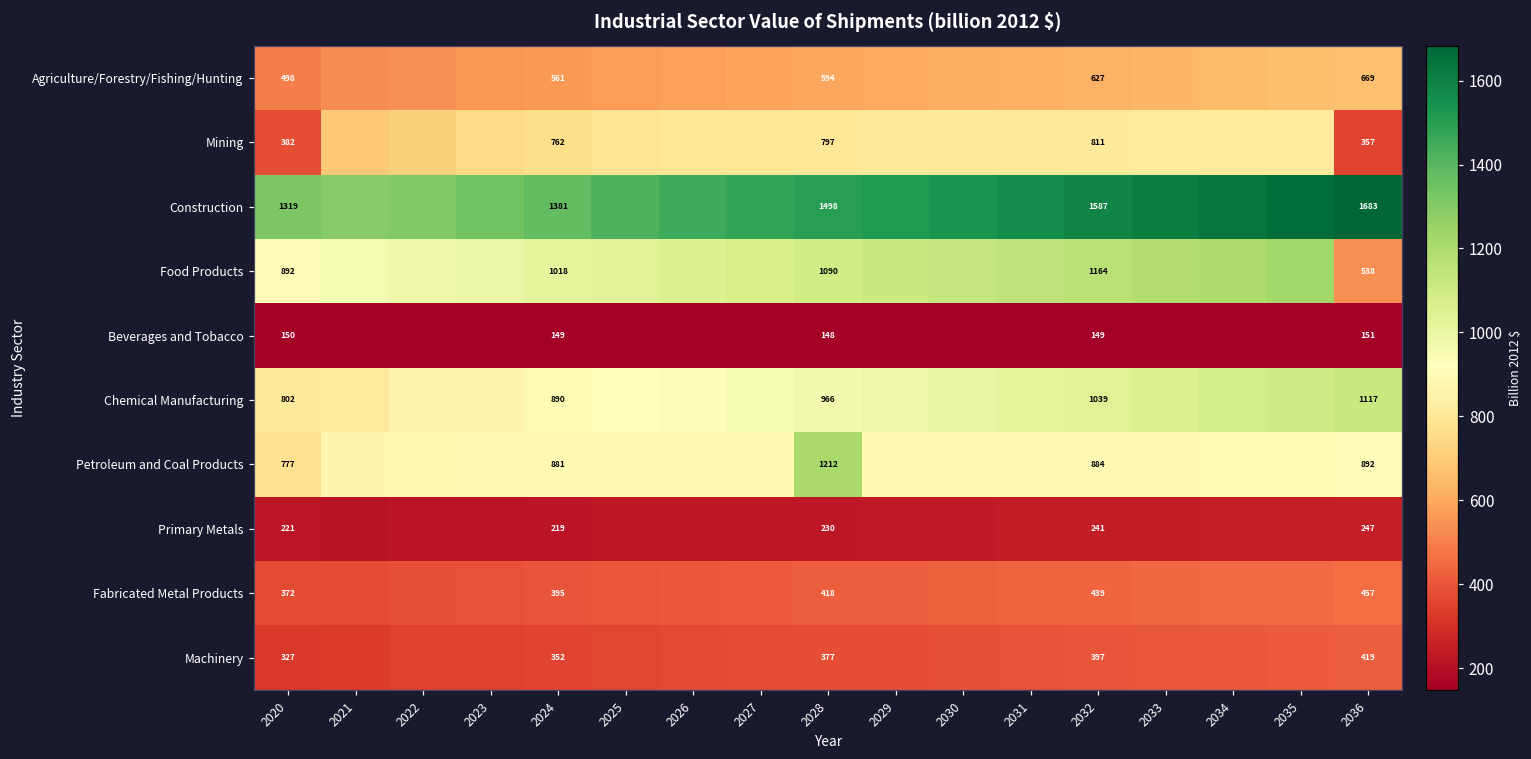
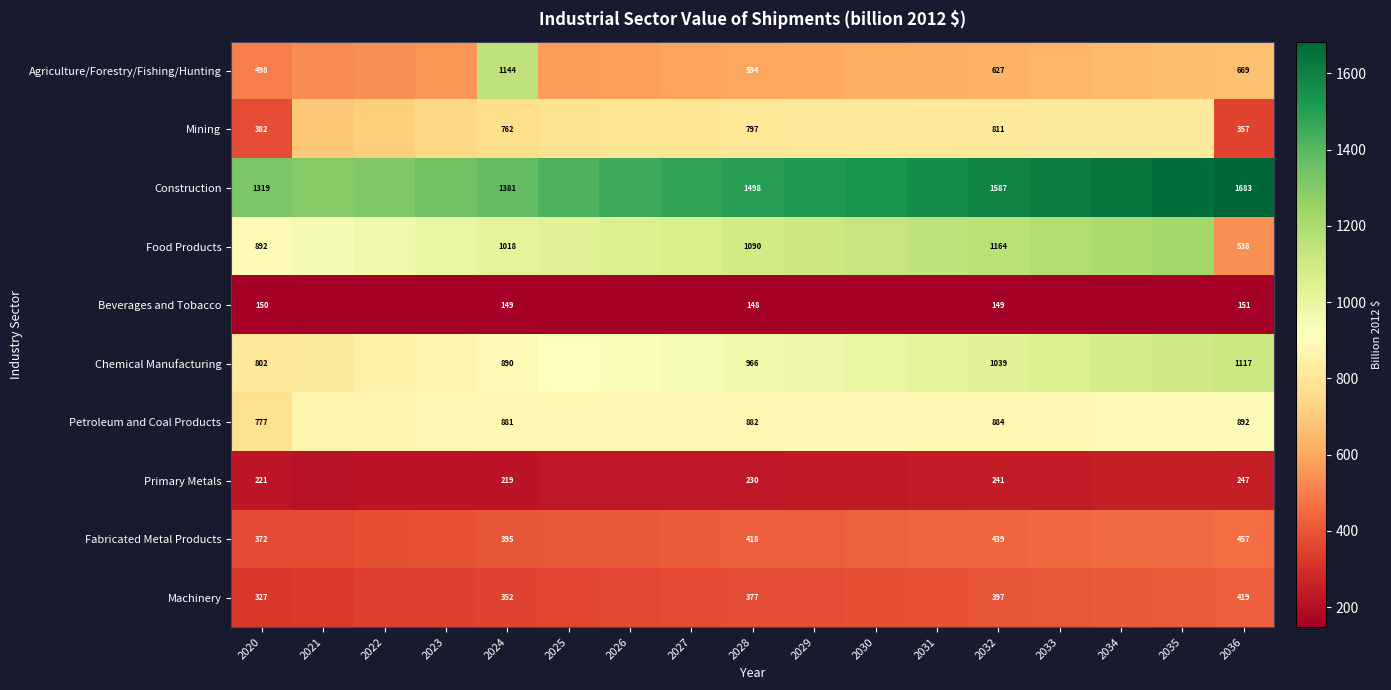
  {
    "Agriculture/Forestry/Fishing/Hunting": {
      "2020": 498,
-     "2024": 561,
+     "2024": 1144,
      "2028": 594,
      "2032": 627,
      "2036": 669
    },
    "Mining": {
      "2020": 382,
      "2024": 762,
      "2028": 797,
      "2032": 811,
      "2036": 357
    },
    "Construction": {
      "2020": 1319,
      "2024": 1381,
      "2028": 1498,
      "2032": 1587,
      "2036": 1683
    },
    "Food Products": {
      "2020": 892,
      "2024": 1018,
      "2028": 1090,
      "2032": 1164,
      "2036": 538
    },
    "Beverages and Tobacco": {
      "2020": 150,
      "2024": 149,
      "2028": 148,
      "2032": 149,
      "2036": 151
    },
    "Chemical Manufacturing": {
      "2020": 802,
      "2024": 890,
      "2028": 966,
      "2032": 1039,
      "2036": 1117
    },
    "Petroleum and Coal Products": {
      "2020": 777,
      "2024": 881,
-     "2028": 1212,
+     "2028": 882,
      "2032": 884,
      "2036": 892
    },
    "Primary Metals": {
      "2020": 221,
      "2024": 219,
      "2028": 230,
      "2032": 241,
      "2036": 247
    },
    "Fabricated Metal Products": {
      "2020": 372,
      "2024": 395,
      "2028": 418,
      "2032": 439,
      "2036": 457
    },
    "Machinery": {
      "2020": 327,
      "2024": 352,
      "2028": 377,
      "2032": 397,
      "2036": 419
    }
  }
